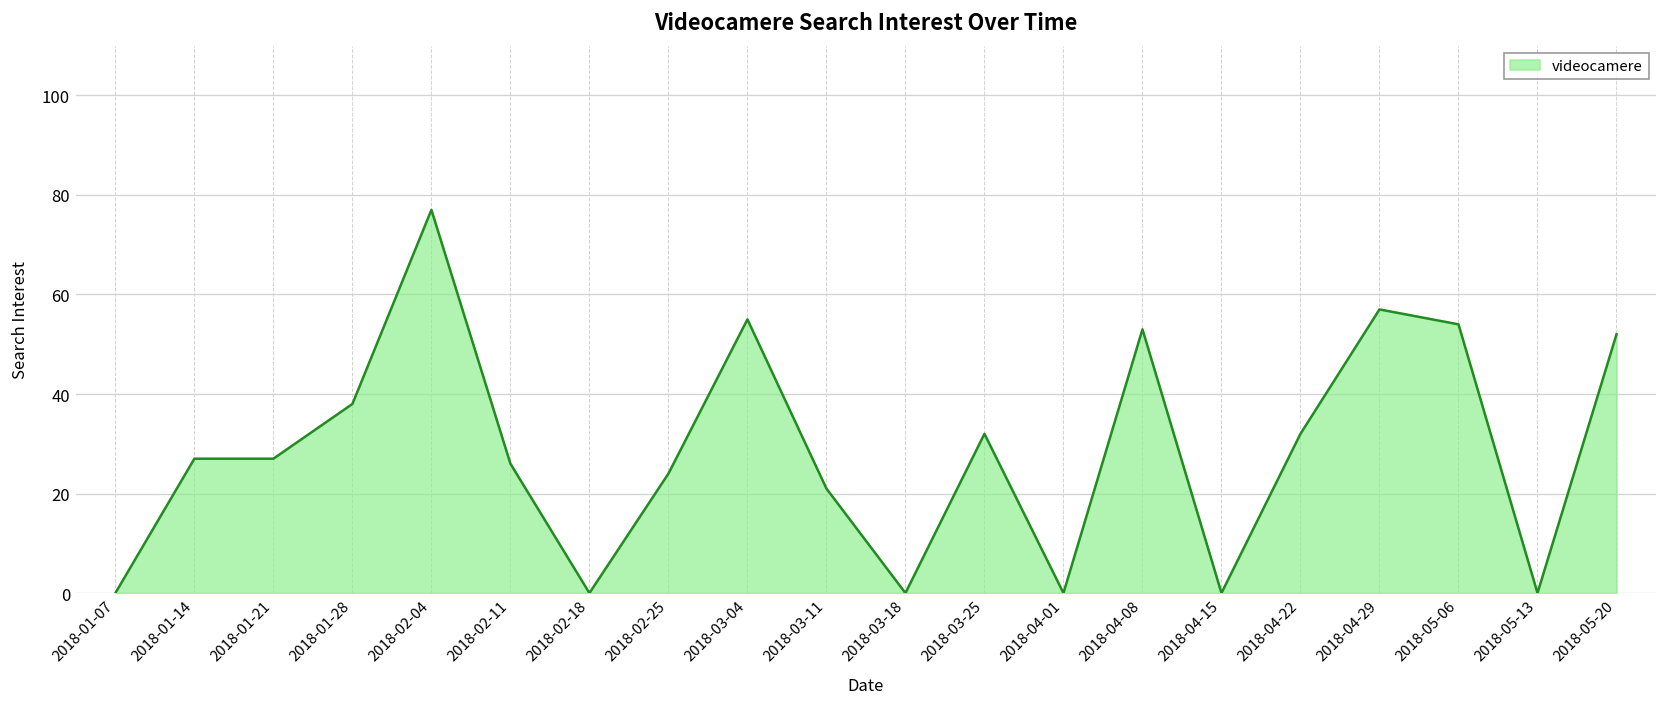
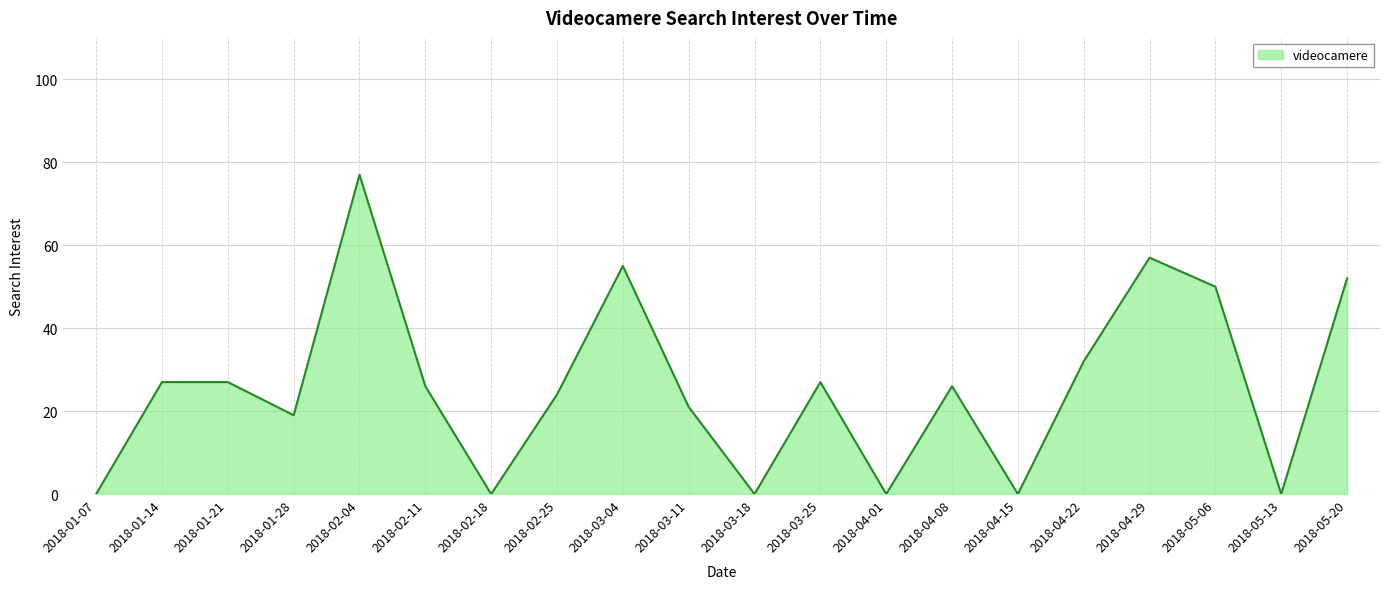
  {
    "2018-01-07": 0,
    "2018-01-14": 27,
    "2018-01-21": 27,
-   "2018-01-28": 38,
+   "2018-01-28": 19,
    "2018-02-04": 77,
    "2018-02-11": 26,
    "2018-02-18": 0,
    "2018-02-25": 24,
    "2018-03-04": 55,
    "2018-03-11": 21,
    "2018-03-18": 0,
-   "2018-03-25": 32,
+   "2018-03-25": 27,
    "2018-04-01": 0,
-   "2018-04-08": 53,
+   "2018-04-08": 26,
    "2018-04-15": 0,
    "2018-04-22": 32,
    "2018-04-29": 57,
-   "2018-05-06": 54,
+   "2018-05-06": 50,
    "2018-05-13": 0,
    "2018-05-20": 52
  }
